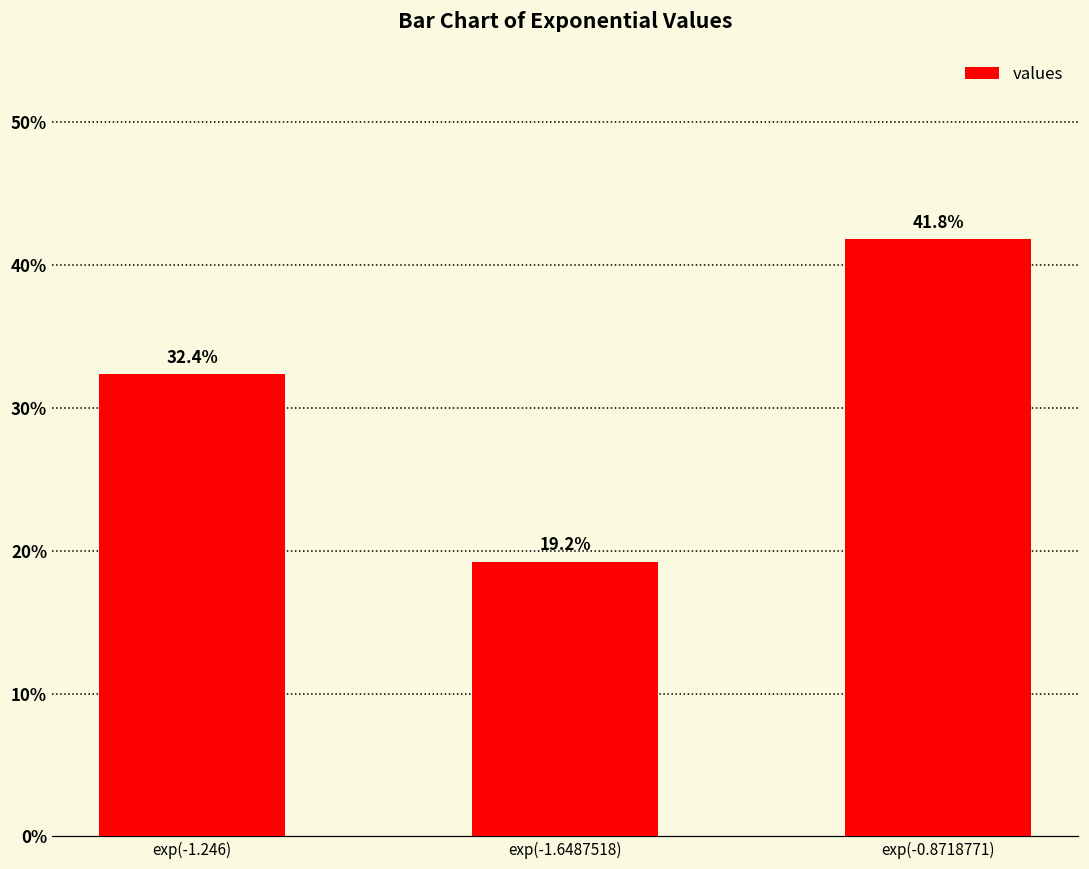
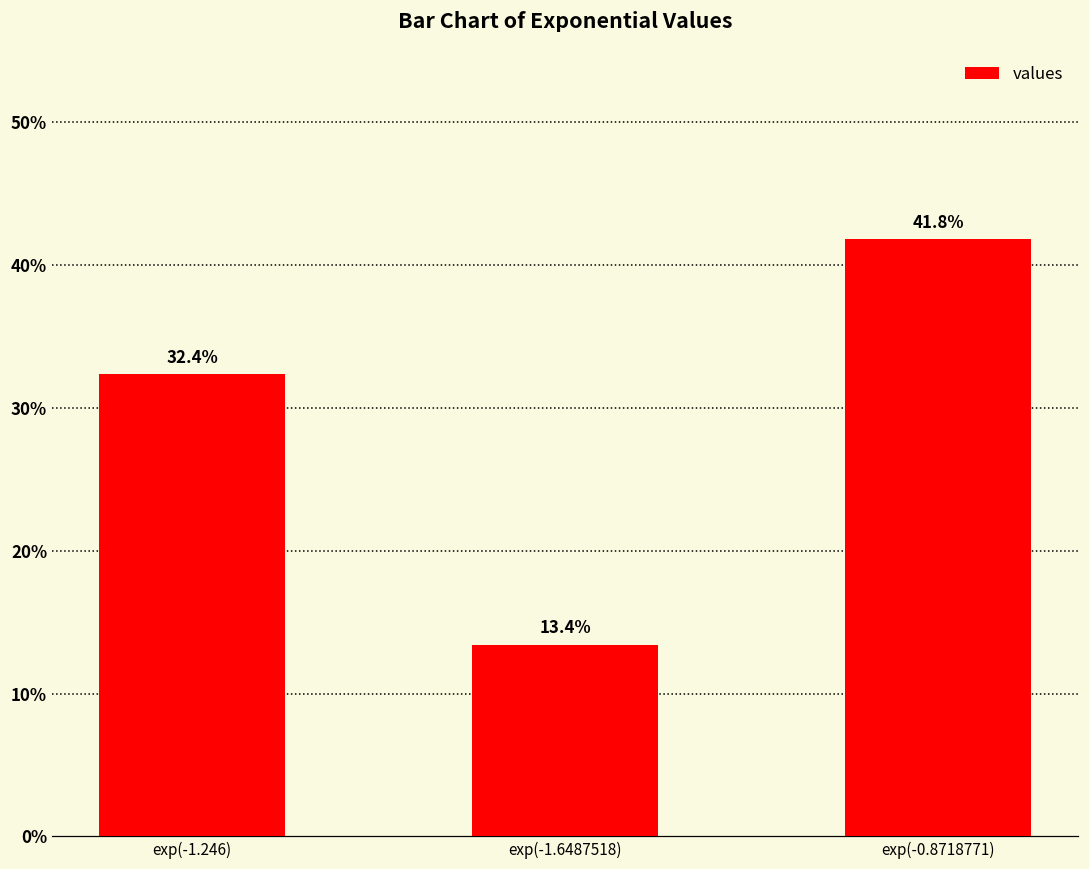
  {
    "exp(-1.246)": "32.4%",
-   "exp(-1.6487518)": "19.2%",
+   "exp(-1.6487518)": "13.4%",
    "exp(-0.8718771)": "41.8%"
  }
